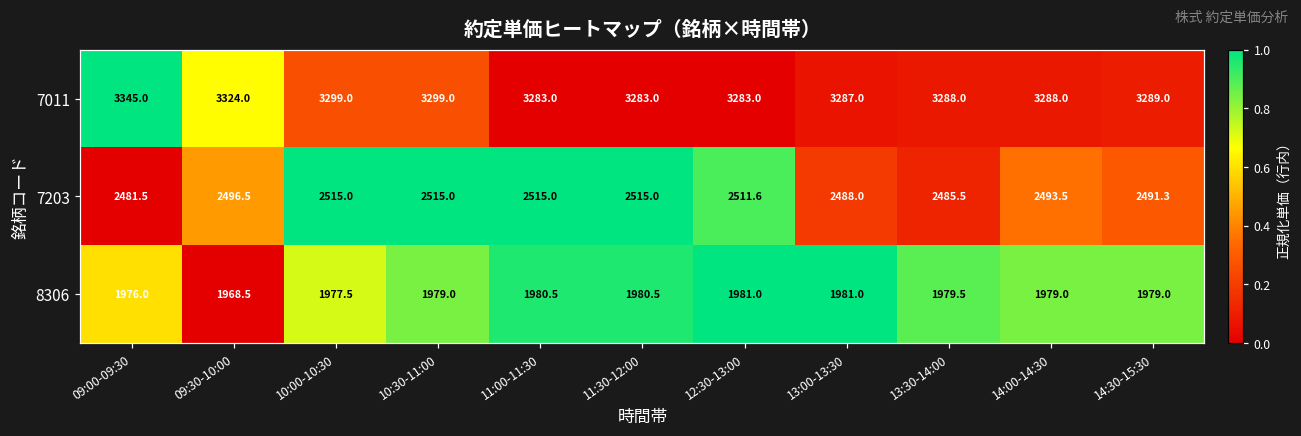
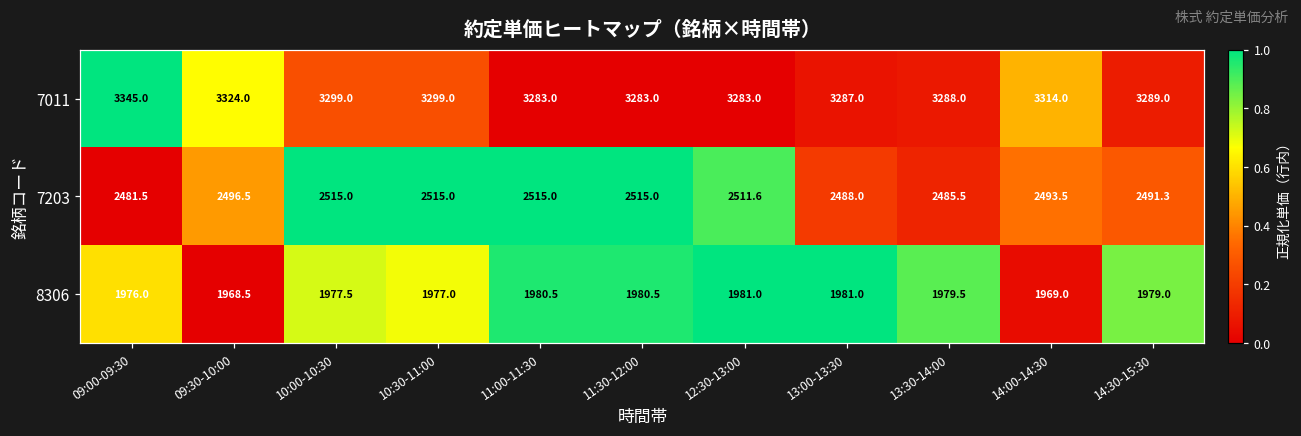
  {
    "7011": {
      "09:00-09:30": 3345.0,
      "09:30-10:00": 3324.0,
      "10:00-10:30": 3299.0,
      "10:30-11:00": 3299.0,
      "11:00-11:30": 3283.0,
      "11:30-12:00": 3283.0,
      "12:30-13:00": 3283.0,
      "13:00-13:30": 3287.0,
      "13:30-14:00": 3288.0,
-     "14:00-14:30": 3288.0,
+     "14:00-14:30": 3314.0,
      "14:30-15:30": 3289.0
    },
    "7203": {
      "09:00-09:30": 2481.5,
      "09:30-10:00": 2496.5,
      "10:00-10:30": 2515.0,
      "10:30-11:00": 2515.0,
      "11:00-11:30": 2515.0,
      "11:30-12:00": 2515.0,
      "12:30-13:00": 2511.6,
      "13:00-13:30": 2488.0,
      "13:30-14:00": 2485.5,
      "14:00-14:30": 2493.5,
      "14:30-15:30": 2491.3
    },
    "8306": {
      "09:00-09:30": 1976.0,
      "09:30-10:00": 1968.5,
      "10:00-10:30": 1977.5,
-     "10:30-11:00": 1979.0,
+     "10:30-11:00": 1977.0,
      "11:00-11:30": 1980.5,
      "11:30-12:00": 1980.5,
      "12:30-13:00": 1981.0,
      "13:00-13:30": 1981.0,
      "13:30-14:00": 1979.5,
-     "14:00-14:30": 1979.0,
+     "14:00-14:30": 1969.0,
      "14:30-15:30": 1979.0
    }
  }
